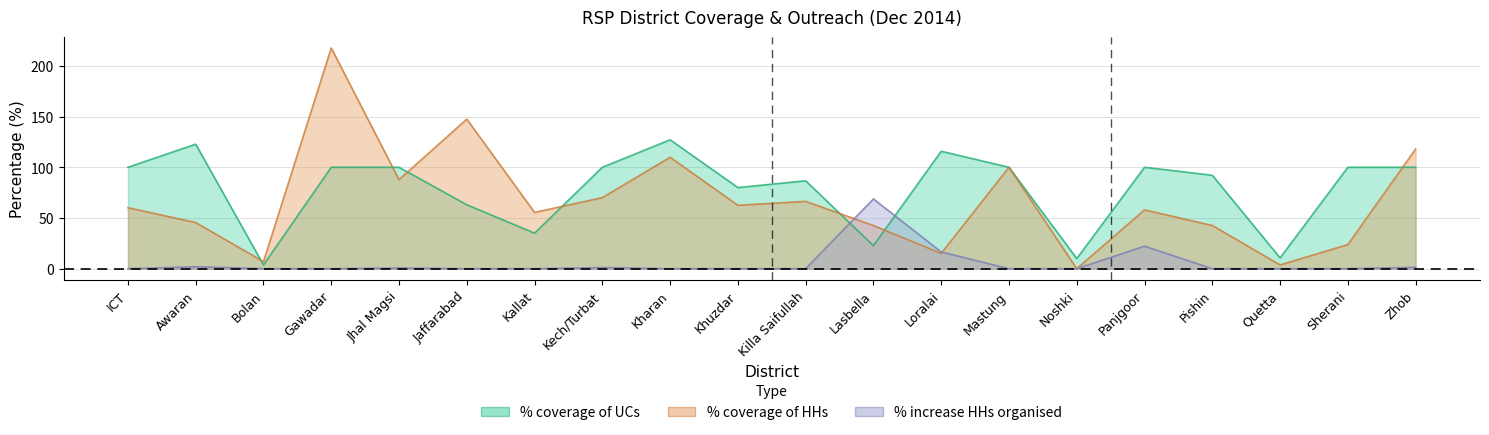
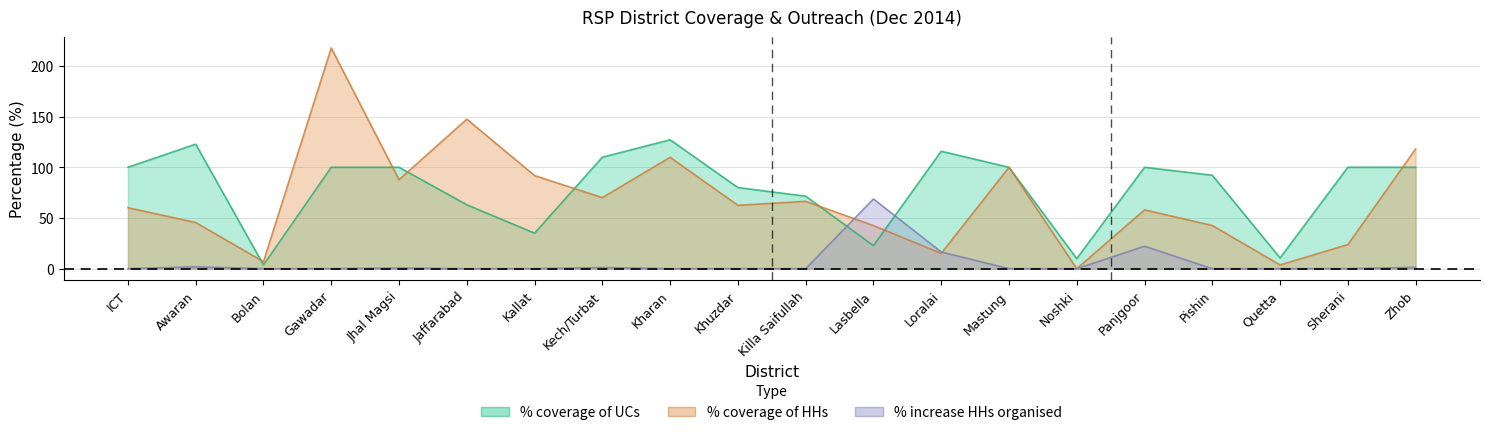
  {
    "% coverage of UCs": {
      "ICT": 100,
      "Awaran": 123,
      "Bolan": 4,
      "Gawadar": 100,
      "Jhal Magsi": 100,
      "Jaffarabad": 63,
      "Kallat": 35,
-     "Kech/Turbat": 100,
+     "Kech/Turbat": 110,
      "Kharan": 127,
      "Khuzdar": 80,
-     "Killa Saifullah": 87,
+     "Killa Saifullah": 72,
      "Lasbella": 23,
      "Loralai": 116,
      "Noshki": 10,
      "Panjgoor": 100,
      "Pishin": 92,
      "Quetta": 11,
      "Sherani": 100,
      "Zhob": 100
    },
    "% coverage of HHs": {
      "ICT": 60,
      "Awaran": 46,
      "Bolan": 7,
      "Gawadar": 218,
      "Jhal Magsi": 88,
      "Jaffarabad": 147,
-     "Kallat": 56,
+     "Kallat": 92,
      "Kech/Turbat": 70,
      "Kharan": 110,
      "Khuzdar": 63,
      "Killa Saifullah": 66,
      "Lasbella": 43,
      "Panjgoor": 58,
      "Pishin": 43,
      "Quetta": 4,
      "Sherani": 24,
      "Zhob": 118
    },
    "% increase HHs organised": {
      "ICT": 0,
      "Awaran": 2,
      "Bolan": 0,
      "Gawadar": 0,
      "Jhal Magsi": 1,
      "Jaffarabad": 0,
      "Kallat": 0,
      "Kech/Turbat": 1,
      "Kharan": 0,
      "Khuzdar": 0,
      "Killa Saifullah": 0,
      "Lasbella": 69,
      "Mastung": 0,
      "Panjgoor": 22,
      "Pishin": 0,
      "Quetta": 0,
      "Sherani": 0,
      "Zhob": 1
    }
  }
